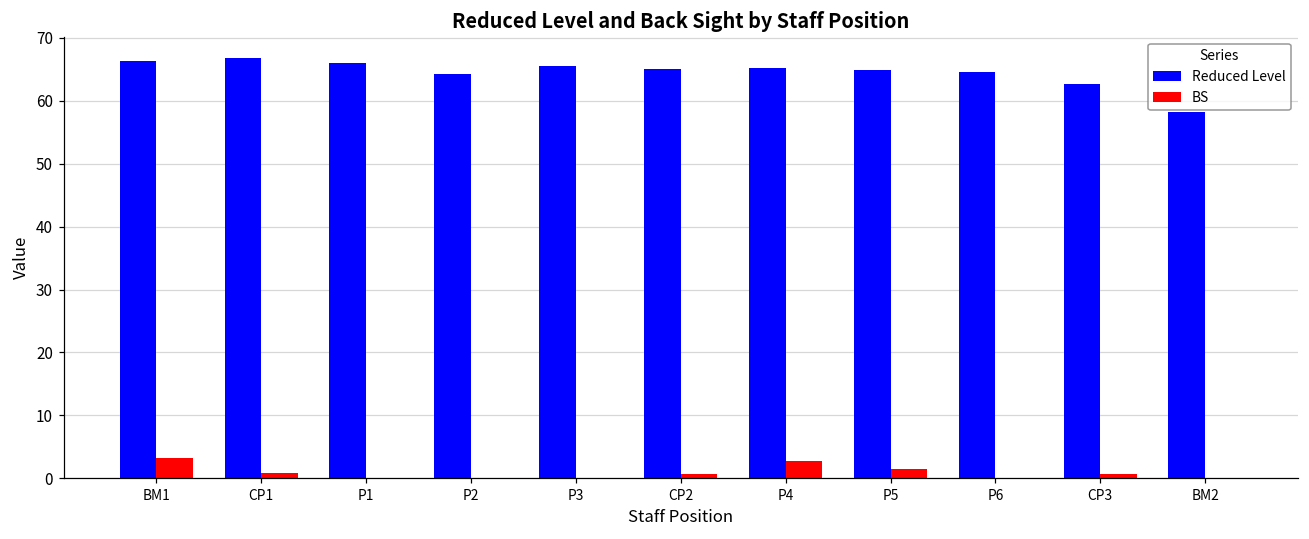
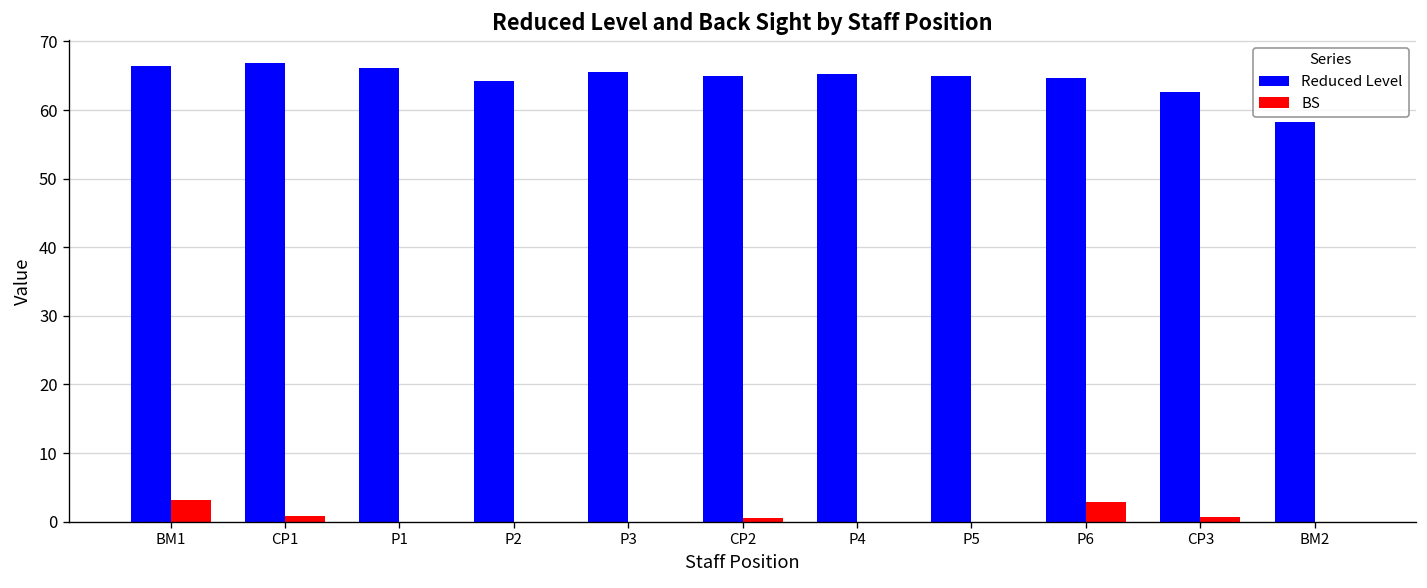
  {
    "Reduced Level": {
      "BM1": 66,
      "CP1": 67,
      "P1": 66,
      "P2": 64,
      "P3": 65,
      "CP2": 65,
      "P4": 65,
      "P5": 65,
      "P6": 65,
      "CP3": 63,
      "BM2": 58
    },
    "BS": {
      "BM1": 3,
      "CP1": 1,
      "P1": 0,
      "P2": 0,
      "P3": 0,
      "CP2": 1,
-     "P4": 3,
-     "P5": 2,
-     "P6": 0,
+     "P4": 0,
+     "P5": 0,
+     "P6": 3,
      "CP3": 1,
      "BM2": 0
    }
  }
